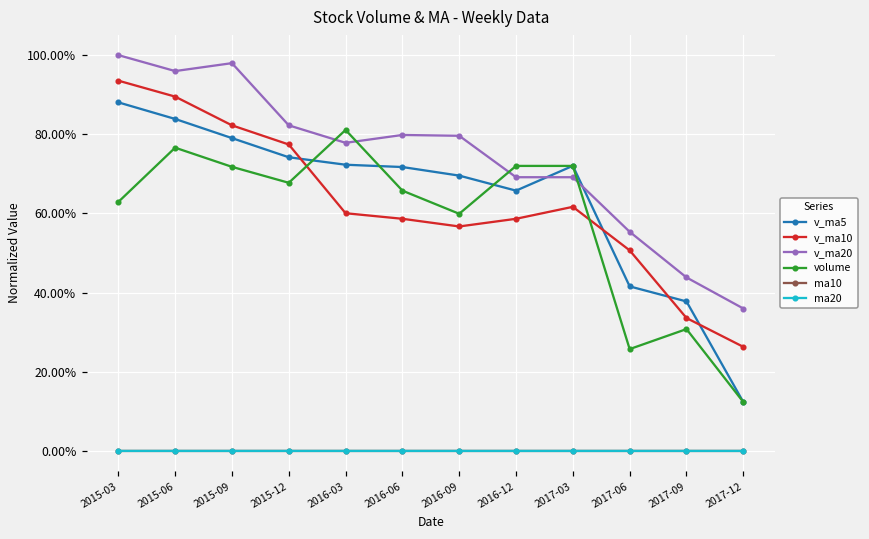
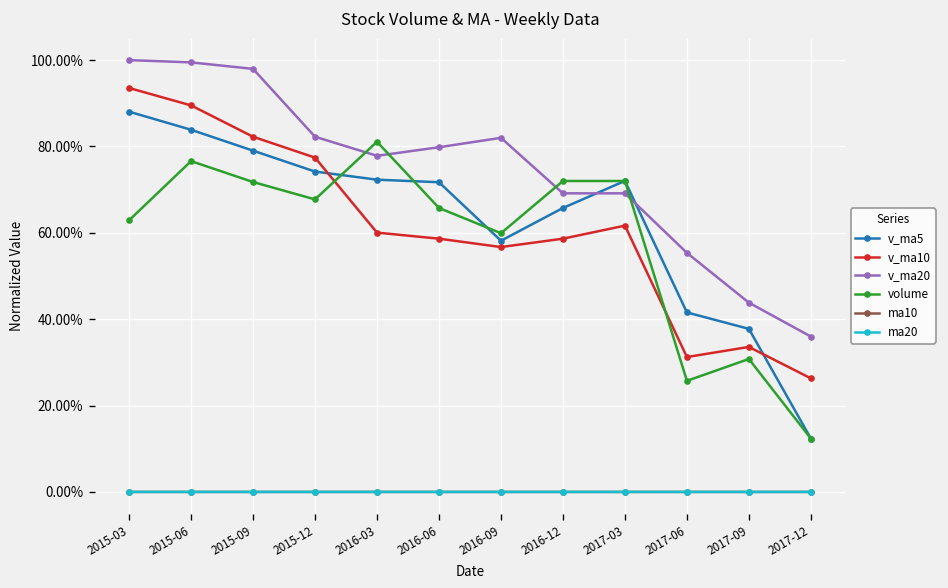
  {
    "v_ma5": {
      "2015-03": "88%",
      "2015-06": "84%",
      "2015-09": "79%",
      "2015-12": "74%",
      "2016-03": "72%",
      "2016-06": "72%",
-     "2016-09": "70%",
+     "2016-09": "58%",
      "2016-12": "66%",
      "2017-06": "42%",
      "2017-09": "38%"
    },
    "v_ma10": {
      "2015-03": "94%",
      "2015-06": "90%",
      "2015-09": "82%",
      "2015-12": "77%",
      "2016-03": "60%",
      "2016-06": "59%",
      "2016-09": "57%",
      "2016-12": "59%",
      "2017-03": "62%",
-     "2017-06": "51%",
+     "2017-06": "31%",
      "2017-09": "34%",
      "2017-12": "26%"
    },
    "v_ma20": {
      "2015-03": "100%",
-     "2015-06": "96%",
+     "2015-06": "99%",
      "2015-09": "98%",
      "2015-12": "82%",
      "2016-03": "78%",
      "2016-06": "80%",
-     "2016-09": "80%",
+     "2016-09": "82%",
      "2016-12": "69%",
      "2017-03": "69%",
      "2017-06": "55%",
      "2017-09": "44%",
      "2017-12": "36%"
    },
    "volume": {
      "2015-03": "63%",
      "2015-06": "77%",
      "2015-09": "72%",
      "2015-12": "68%",
      "2016-03": "81%",
      "2016-06": "66%",
      "2016-09": "60%",
      "2016-12": "72%",
      "2017-06": "26%",
      "2017-09": "31%"
    },
    "ma20": {
      "2015-03": "0%",
      "2015-06": "0%",
      "2015-09": "0%",
      "2015-12": "0%",
      "2016-03": "0%",
      "2016-06": "0%",
      "2016-09": "0%",
      "2016-12": "0%",
      "2017-03": "0%",
      "2017-06": "0%",
      "2017-09": "0%",
      "2017-12": "0%"
    }
  }
